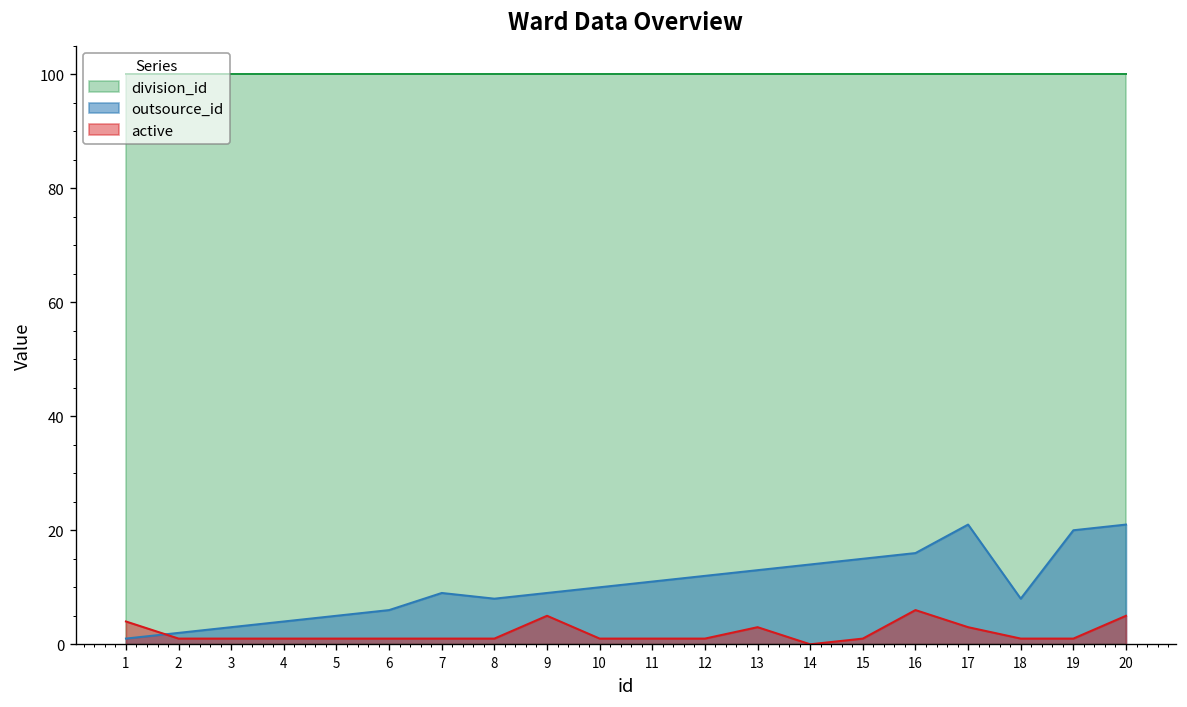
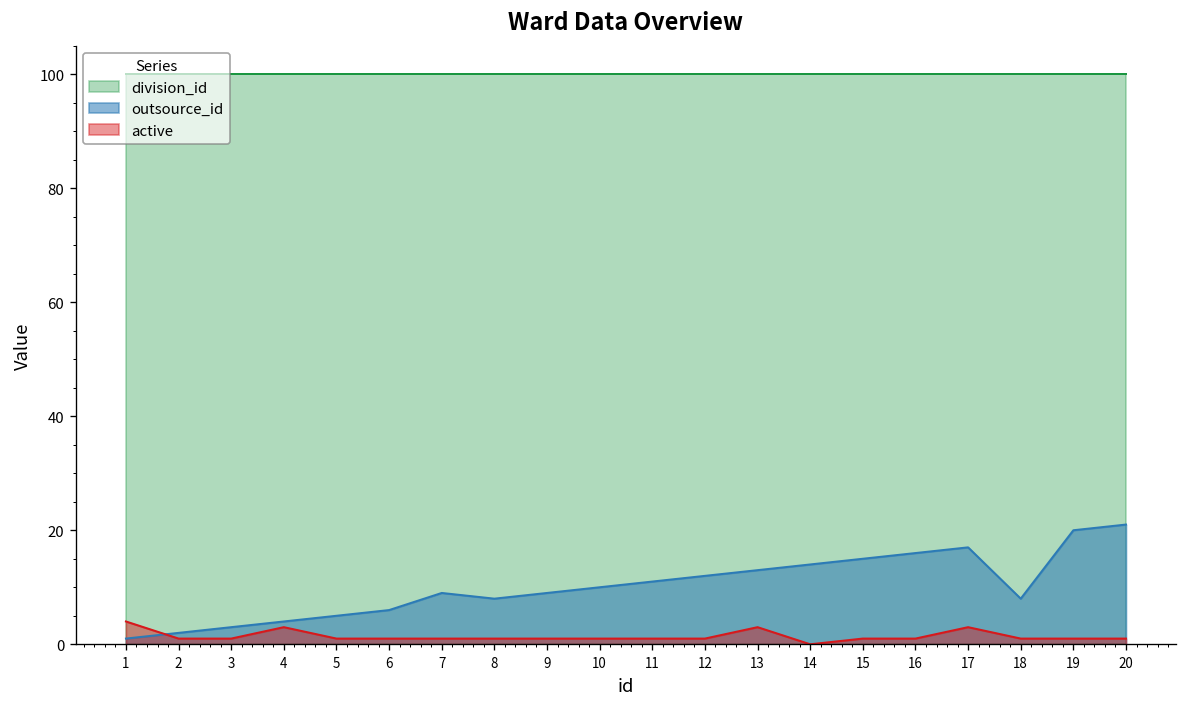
  {
    "division_id": {
      "3": 100,
      "4": 100,
      "5": 100,
      "6": 100,
      "7": 100,
      "8": 100,
      "9": 100,
      "10": 100,
      "11": 100,
      "12": 100,
      "13": 100,
      "14": 100,
      "15": 100,
      "16": 100,
      "17": 100,
      "18": 100,
      "19": 100,
      "20": 100
    },
    "outsource_id": {
      "1": 1,
      "2": 2,
      "3": 3,
      "4": 4,
      "5": 5,
      "6": 6,
      "7": 9,
      "8": 8,
      "9": 9,
      "10": 10,
      "11": 11,
      "12": 12,
      "13": 13,
      "14": 14,
      "15": 15,
      "16": 16,
-     "17": 21,
+     "17": 17,
      "18": 8,
      "19": 20,
      "20": 21
    },
    "active": {
      "1": 4,
      "2": 1,
      "3": 1,
-     "4": 1,
+     "4": 3,
      "5": 1,
      "6": 1,
      "7": 1,
      "8": 1,
-     "9": 5,
+     "9": 1,
      "10": 1,
      "11": 1,
      "12": 1,
      "13": 3,
      "14": 0,
      "15": 1,
-     "16": 6,
+     "16": 1,
      "17": 3,
      "18": 1,
      "19": 1,
-     "20": 5
+     "20": 1
    }
  }
